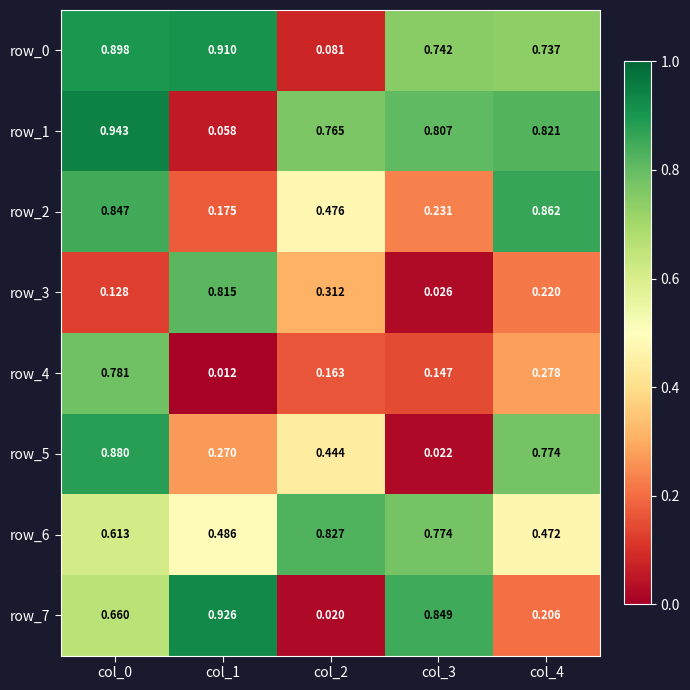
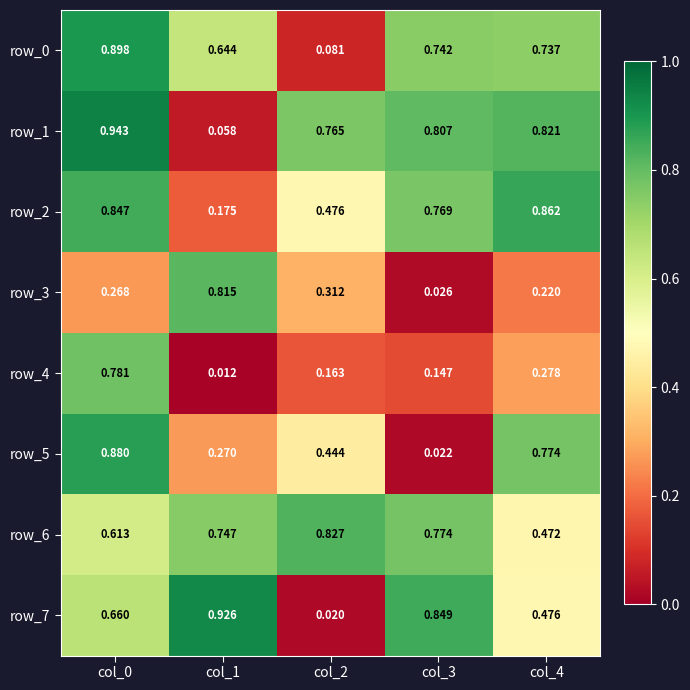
  {
    "row_0": {
      "col_0": 0.898,
-     "col_1": 0.910,
+     "col_1": 0.644,
      "col_2": 0.081,
      "col_3": 0.742,
      "col_4": 0.737
    },
    "row_1": {
      "col_0": 0.943,
      "col_1": 0.058,
      "col_2": 0.765,
      "col_3": 0.807,
      "col_4": 0.821
    },
    "row_2": {
      "col_0": 0.847,
      "col_1": 0.175,
      "col_2": 0.476,
-     "col_3": 0.231,
+     "col_3": 0.769,
      "col_4": 0.862
    },
    "row_3": {
-     "col_0": 0.128,
+     "col_0": 0.268,
      "col_1": 0.815,
      "col_2": 0.312,
      "col_3": 0.026,
      "col_4": 0.220
    },
    "row_4": {
      "col_0": 0.781,
      "col_1": 0.012,
      "col_2": 0.163,
      "col_3": 0.147,
      "col_4": 0.278
    },
    "row_5": {
      "col_0": 0.880,
      "col_1": 0.270,
      "col_2": 0.444,
      "col_3": 0.022,
      "col_4": 0.774
    },
    "row_6": {
      "col_0": 0.613,
-     "col_1": 0.486,
+     "col_1": 0.747,
      "col_2": 0.827,
      "col_3": 0.774,
      "col_4": 0.472
    },
    "row_7": {
      "col_0": 0.660,
      "col_1": 0.926,
      "col_2": 0.020,
      "col_3": 0.849,
-     "col_4": 0.206
+     "col_4": 0.476
    }
  }
